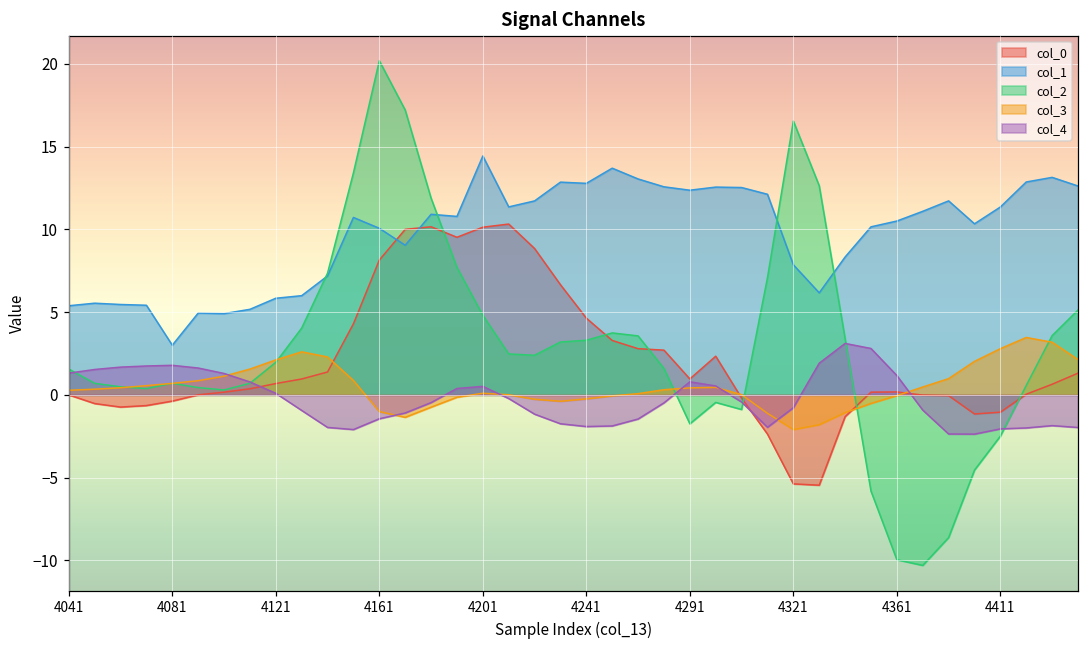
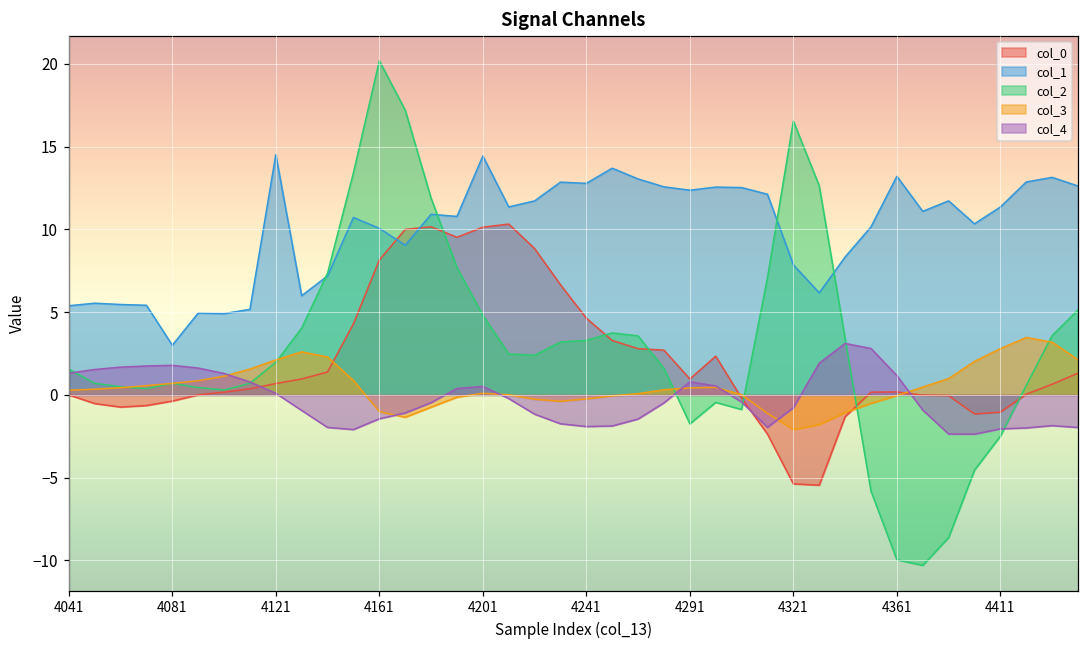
  {
    "col_1": {
      "4041": 5.4,
      "4081": 3.0,
-     "4121": 5.8,
+     "4121": 14.5,
      "4161": 10.1,
      "4201": 14.4,
      "4241": 12.8,
      "4291": 12.4,
      "4321": 7.9,
-     "4361": 10.5,
+     "4361": 13.2,
      "4411": 11.4
    }
  }
